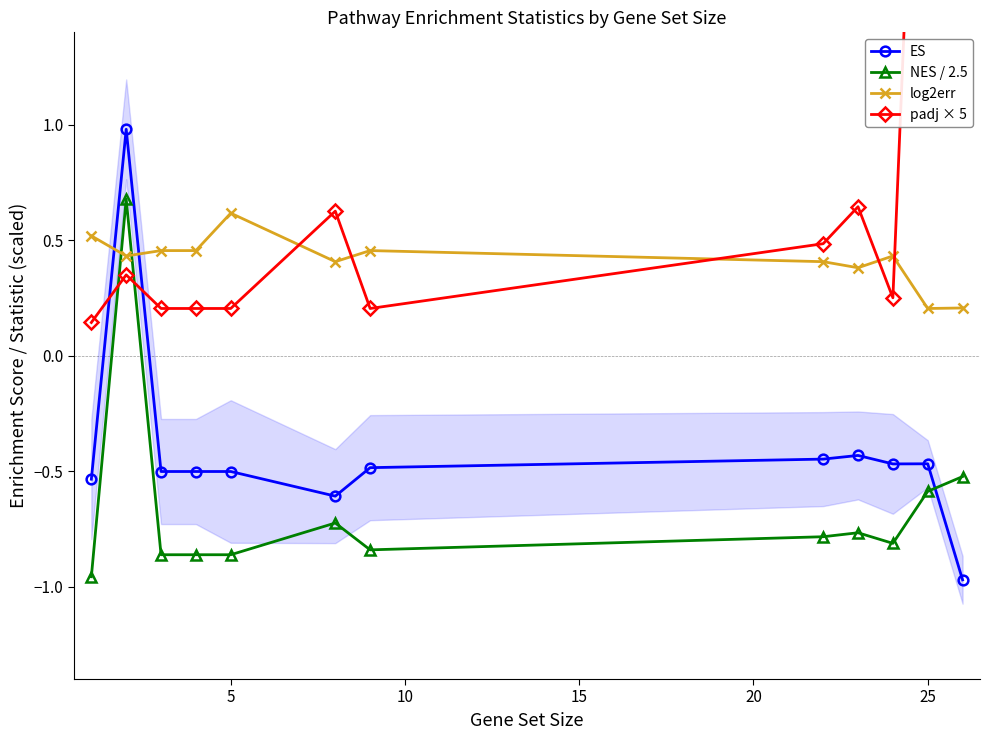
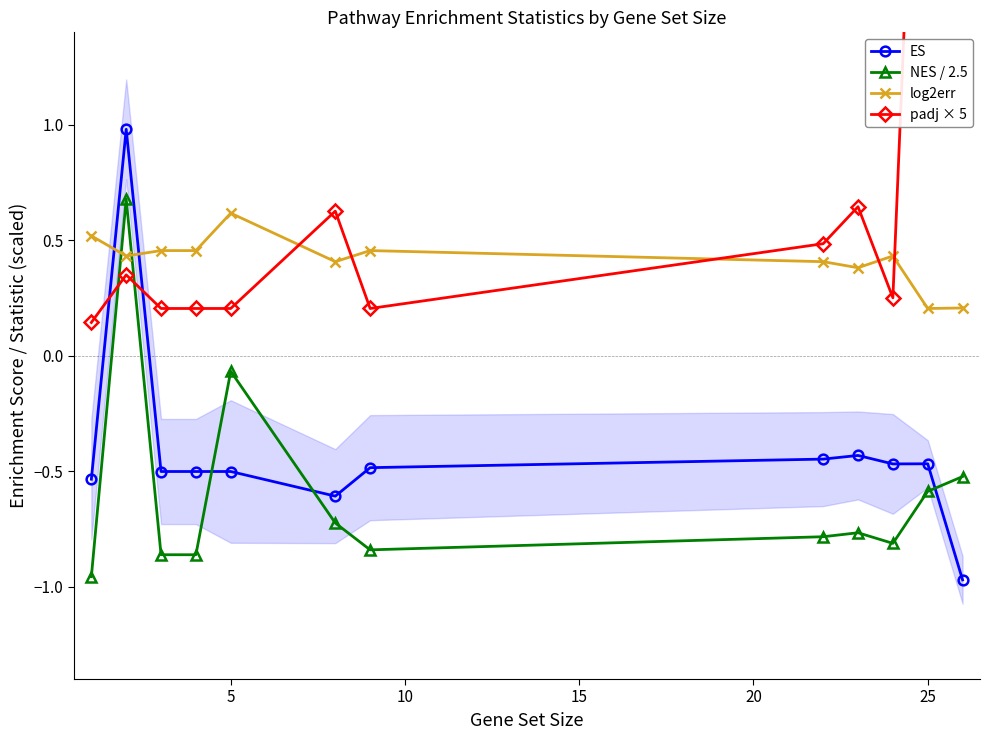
  {
    "NES / 2.5": {
-     "5": -0.86,
+     "5": -0.07,
      "25": -0.59
    },
    "log2err": {
      "5": 0.62,
      "25": 0.20
    },
    "padj × 5": {
      "5": 0.20
    }
  }
